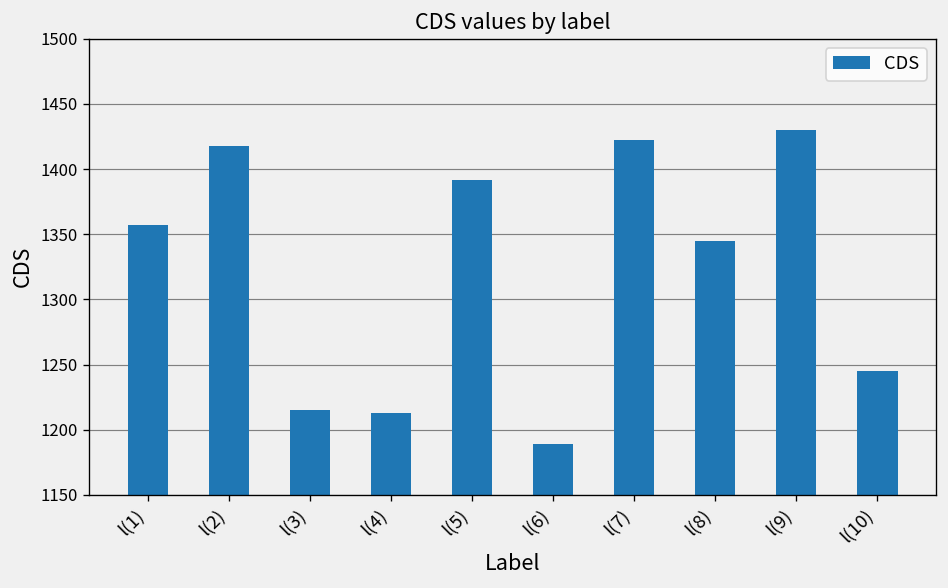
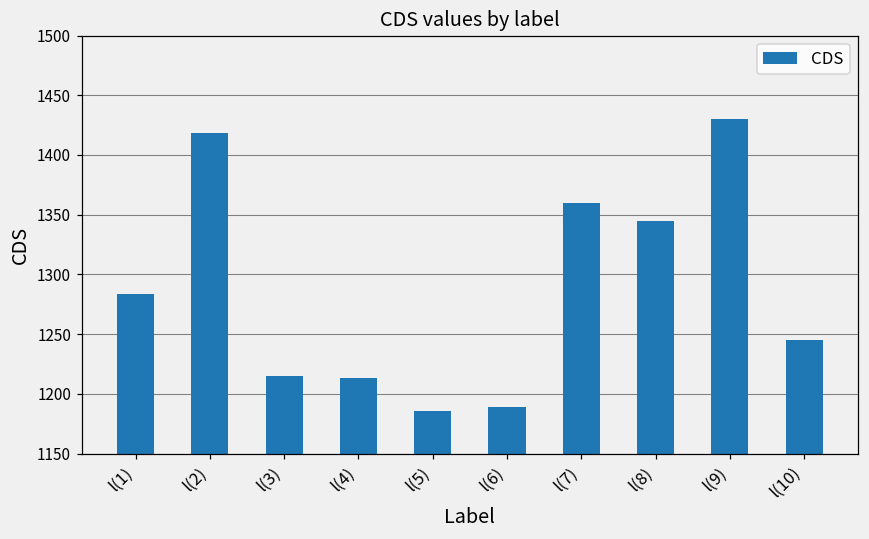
  {
-   "l(1)": 1357,
+   "l(1)": 1284,
    "l(2)": 1418,
    "l(3)": 1215,
    "l(4)": 1213,
-   "l(5)": 1392,
+   "l(5)": 1186,
    "l(6)": 1189,
-   "l(7)": 1422,
+   "l(7)": 1360,
    "l(8)": 1345,
    "l(9)": 1430,
    "l(10)": 1245
  }
